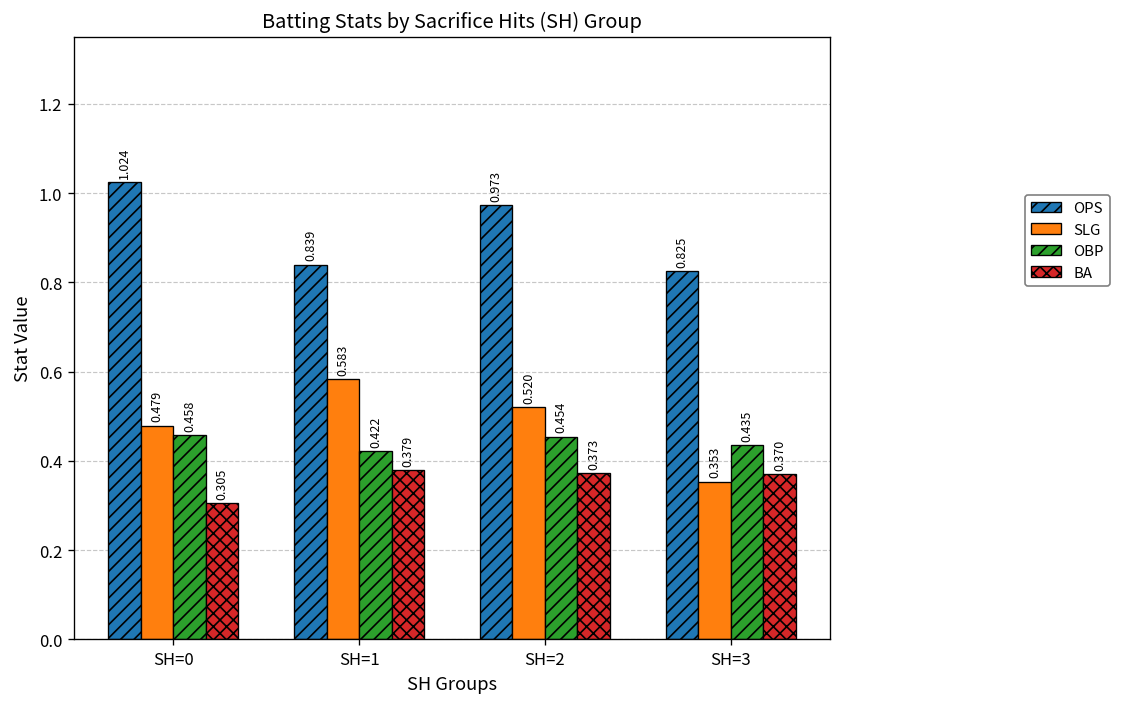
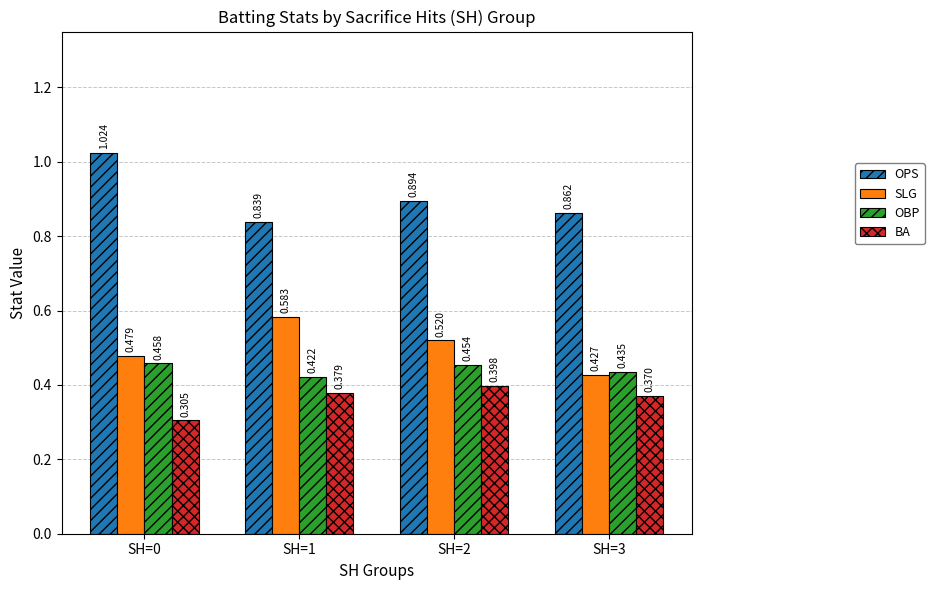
  {
    "OPS": {
      "SH=0": 1.024,
      "SH=1": 0.839,
-     "SH=2": 0.973,
-     "SH=3": 0.825
+     "SH=2": 0.894,
+     "SH=3": 0.862
    },
    "SLG": {
      "SH=0": 0.479,
      "SH=1": 0.583,
      "SH=2": 0.520,
-     "SH=3": 0.353
+     "SH=3": 0.427
    },
    "OBP": {
      "SH=0": 0.458,
      "SH=1": 0.422,
      "SH=2": 0.454,
      "SH=3": 0.435
    },
    "BA": {
      "SH=0": 0.305,
      "SH=1": 0.379,
-     "SH=2": 0.373,
+     "SH=2": 0.398,
      "SH=3": 0.370
    }
  }
